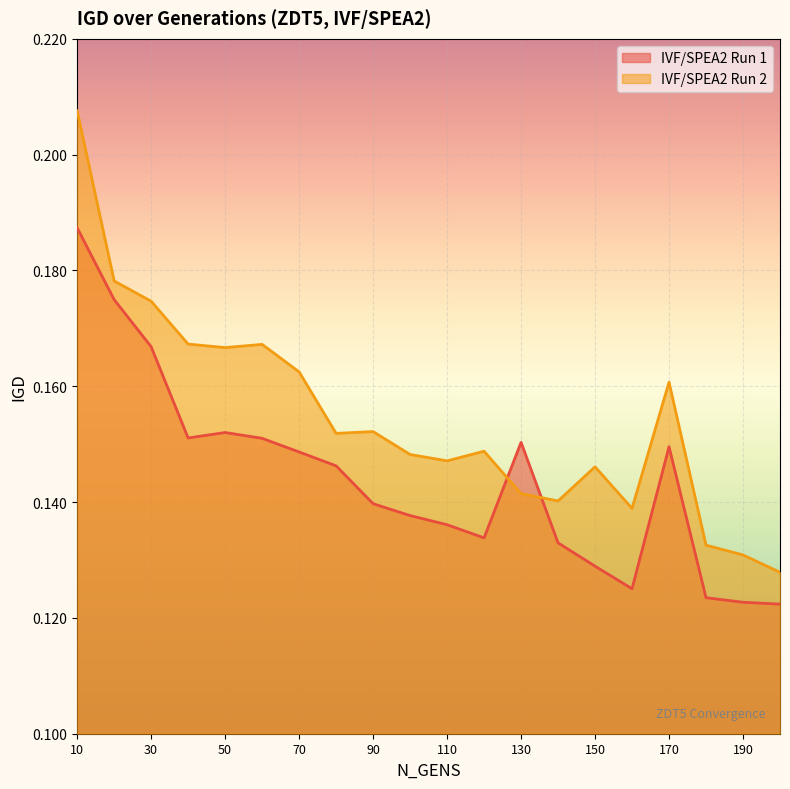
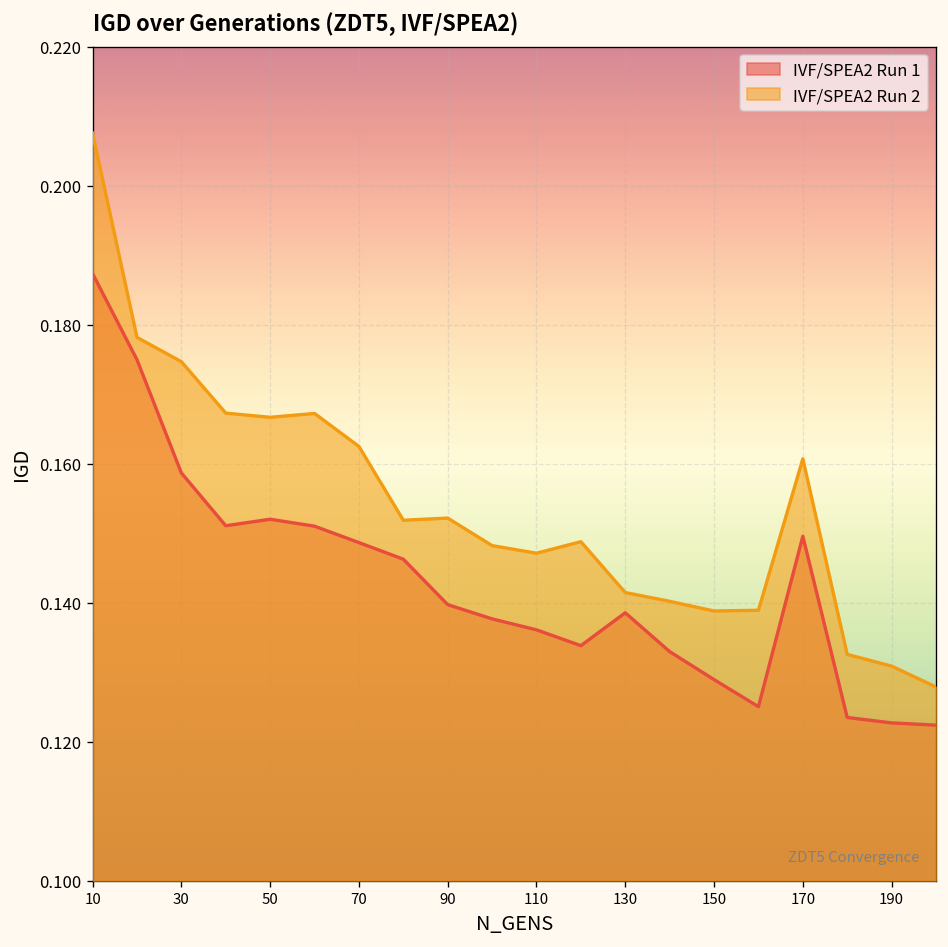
  {
    "IVF/SPEA2 Run 1": {
      "10": 0.187,
-     "30": 0.167,
+     "30": 0.159,
      "50": 0.152,
      "70": 0.149,
      "90": 0.140,
      "110": 0.136,
-     "130": 0.150,
+     "130": 0.139,
      "150": 0.129,
      "170": 0.150,
      "190": 0.123
    },
    "IVF/SPEA2 Run 2": {
      "10": 0.208,
      "30": 0.175,
      "50": 0.167,
      "70": 0.162,
      "90": 0.152,
      "110": 0.147,
      "130": 0.141,
-     "150": 0.146,
+     "150": 0.139,
      "170": 0.161,
      "190": 0.131
    }
  }
